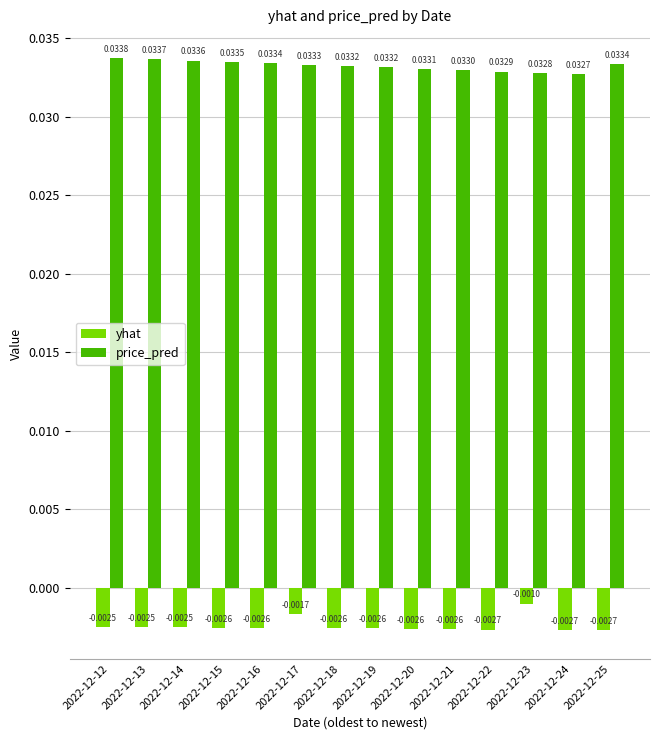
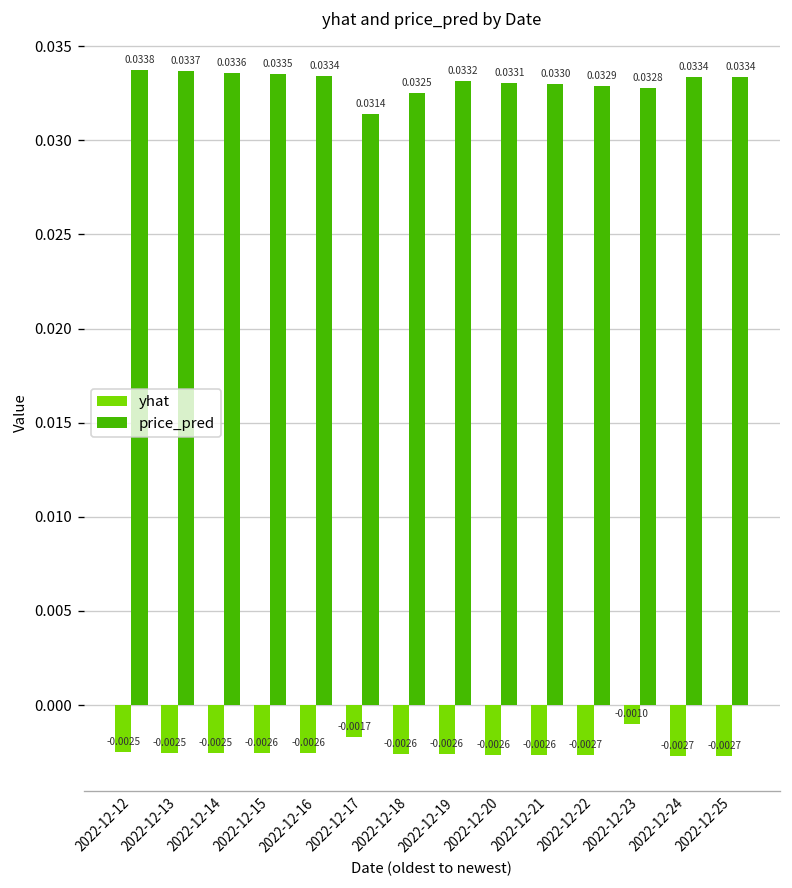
  {
    "yhat": {
      "2022-12-12": -0.0025,
      "2022-12-13": -0.0025,
      "2022-12-14": -0.0025,
      "2022-12-15": -0.0026,
      "2022-12-16": -0.0026,
      "2022-12-17": -0.0017,
      "2022-12-18": -0.0026,
      "2022-12-19": -0.0026,
      "2022-12-20": -0.0026,
      "2022-12-21": -0.0026,
      "2022-12-22": -0.0027,
      "2022-12-23": -0.0010,
      "2022-12-24": -0.0027,
      "2022-12-25": -0.0027
    },
    "price_pred": {
      "2022-12-12": 0.0338,
      "2022-12-13": 0.0337,
      "2022-12-14": 0.0336,
      "2022-12-15": 0.0335,
      "2022-12-16": 0.0334,
-     "2022-12-17": 0.0333,
-     "2022-12-18": 0.0332,
+     "2022-12-17": 0.0314,
+     "2022-12-18": 0.0325,
      "2022-12-19": 0.0332,
      "2022-12-20": 0.0331,
      "2022-12-21": 0.0330,
      "2022-12-22": 0.0329,
      "2022-12-23": 0.0328,
-     "2022-12-24": 0.0327,
+     "2022-12-24": 0.0334,
      "2022-12-25": 0.0334
    }
  }
